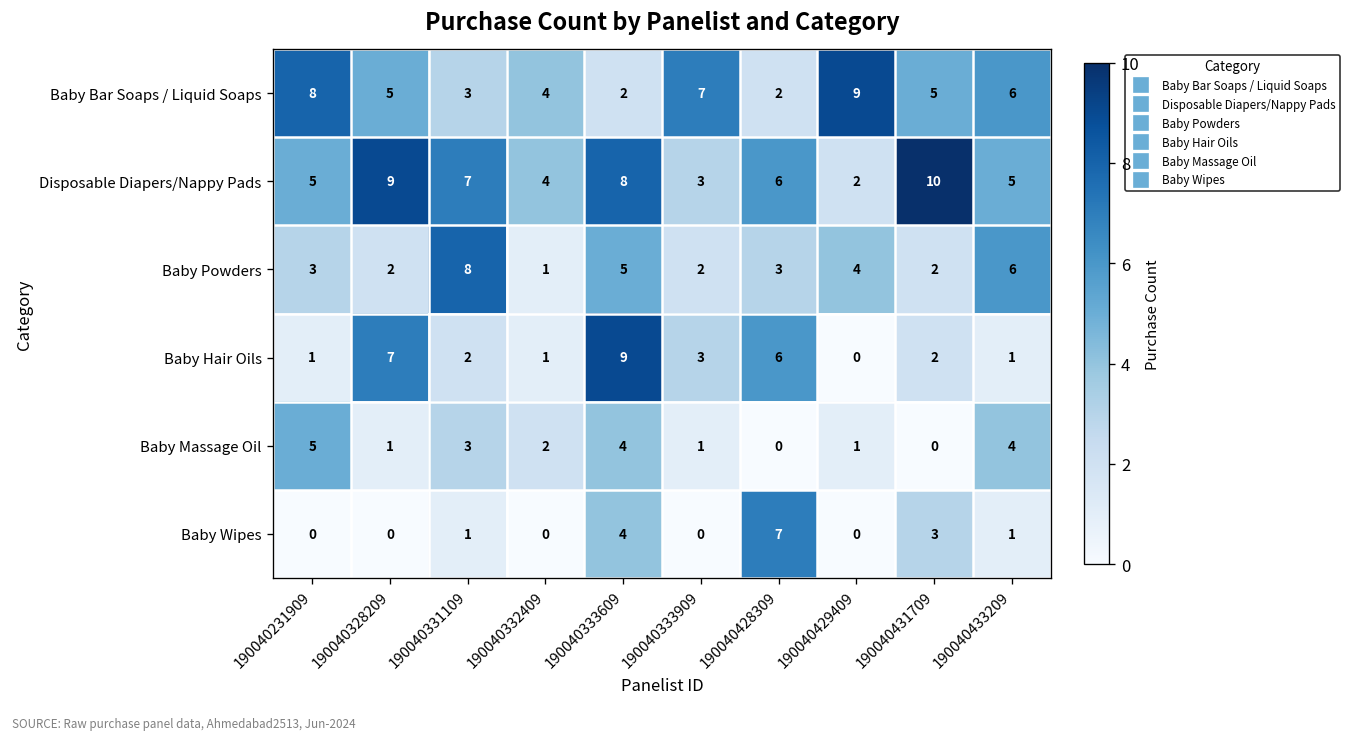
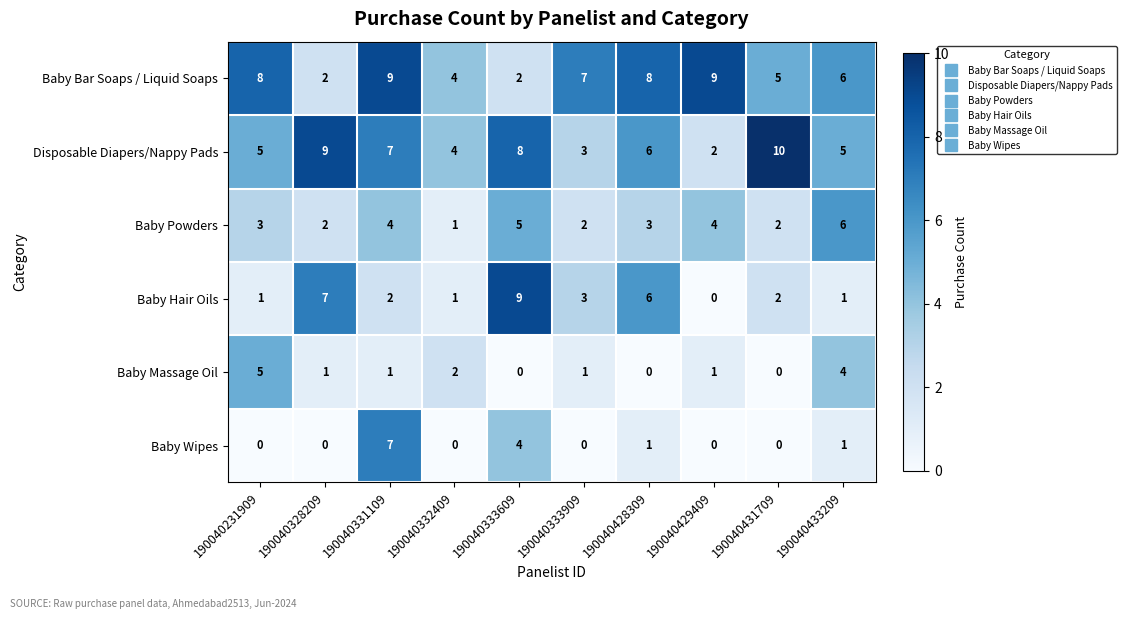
  {
    "Baby Bar Soaps / Liquid Soaps": {
      "190040231909": 8,
-     "190040328209": 5,
-     "190040331109": 3,
+     "190040328209": 2,
+     "190040331109": 9,
      "190040332409": 4,
      "190040333609": 2,
      "190040333909": 7,
-     "190040428309": 2,
+     "190040428309": 8,
      "190040429409": 9,
      "190040431709": 5,
      "190040433209": 6
    },
    "Disposable Diapers/Nappy Pads": {
      "190040231909": 5,
      "190040328209": 9,
      "190040331109": 7,
      "190040332409": 4,
      "190040333609": 8,
      "190040333909": 3,
      "190040428309": 6,
      "190040429409": 2,
      "190040431709": 10,
      "190040433209": 5
    },
    "Baby Powders": {
      "190040231909": 3,
      "190040328209": 2,
-     "190040331109": 8,
+     "190040331109": 4,
      "190040332409": 1,
      "190040333609": 5,
      "190040333909": 2,
      "190040428309": 3,
      "190040429409": 4,
      "190040431709": 2,
      "190040433209": 6
    },
    "Baby Hair Oils": {
      "190040231909": 1,
      "190040328209": 7,
      "190040331109": 2,
      "190040332409": 1,
      "190040333609": 9,
      "190040333909": 3,
      "190040428309": 6,
      "190040429409": 0,
      "190040431709": 2,
      "190040433209": 1
    },
    "Baby Massage Oil": {
      "190040231909": 5,
      "190040328209": 1,
-     "190040331109": 3,
+     "190040331109": 1,
      "190040332409": 2,
-     "190040333609": 4,
+     "190040333609": 0,
      "190040333909": 1,
      "190040428309": 0,
      "190040429409": 1,
      "190040431709": 0,
      "190040433209": 4
    },
    "Baby Wipes": {
      "190040231909": 0,
      "190040328209": 0,
-     "190040331109": 1,
+     "190040331109": 7,
      "190040332409": 0,
      "190040333609": 4,
      "190040333909": 0,
-     "190040428309": 7,
+     "190040428309": 1,
      "190040429409": 0,
-     "190040431709": 3,
+     "190040431709": 0,
      "190040433209": 1
    }
  }
